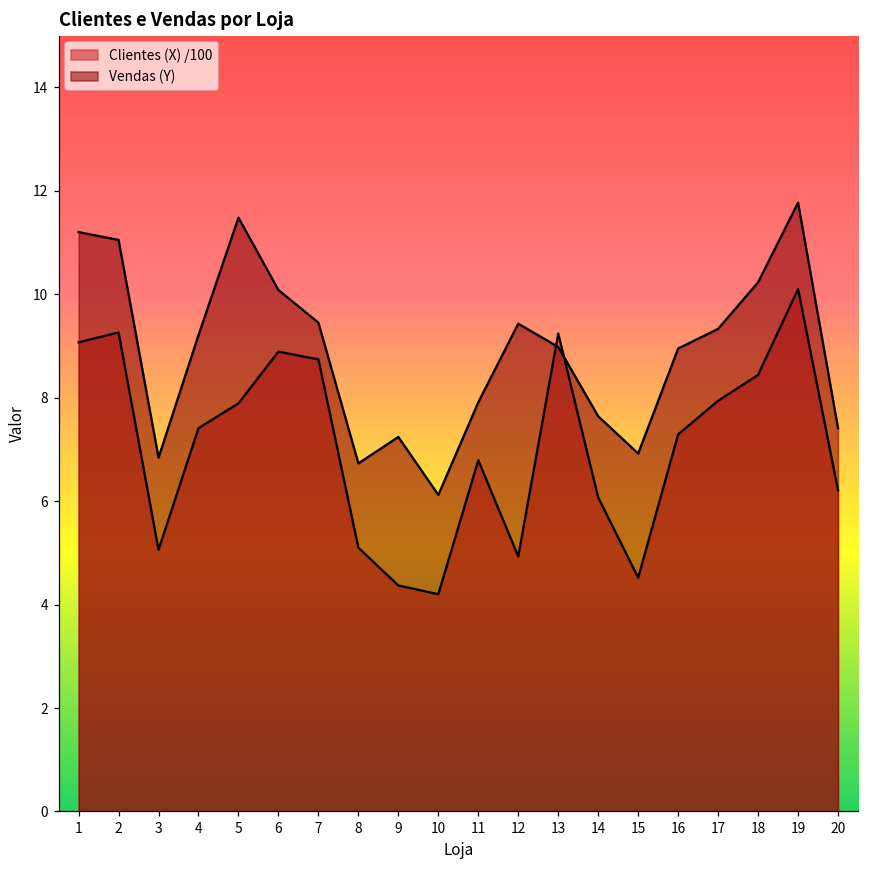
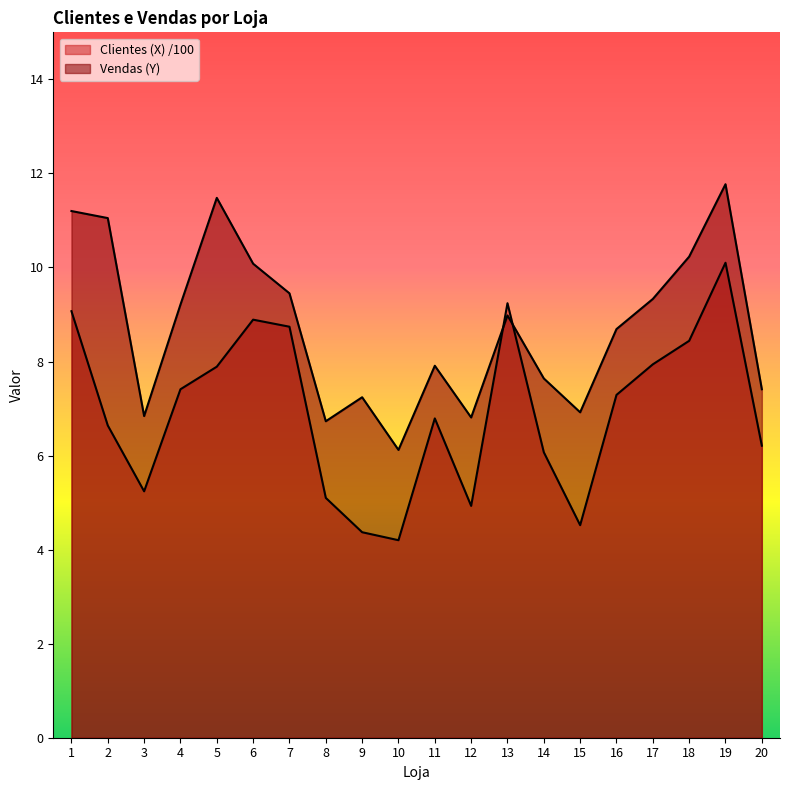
  {
    "Clientes (X) /100": {
      "1": 9.1,
-     "2": 9.3,
-     "3": 5.1,
+     "2": 6.6,
+     "3": 5.2,
      "4": 7.4,
      "5": 7.9,
      "6": 8.9,
      "7": 8.7,
      "8": 5.1,
      "9": 4.4,
      "10": 4.2,
      "11": 6.8,
      "12": 4.9,
      "13": 9.2,
      "14": 6.1,
      "15": 4.5,
      "16": 7.3,
      "17": 7.9,
      "18": 8.4,
      "19": 10.1,
      "20": 6.2
    },
    "Vendas (Y)": {
      "1": 11.2,
      "2": 11.1,
      "3": 6.8,
      "4": 9.2,
      "5": 11.5,
      "6": 10.1,
      "7": 9.5,
      "8": 6.7,
      "9": 7.2,
      "10": 6.1,
      "11": 7.9,
-     "12": 9.4,
+     "12": 6.8,
      "13": 9.0,
      "14": 7.6,
      "15": 6.9,
-     "16": 9.0,
+     "16": 8.7,
      "17": 9.3,
      "18": 10.2,
      "19": 11.8,
      "20": 7.4
    }
  }
